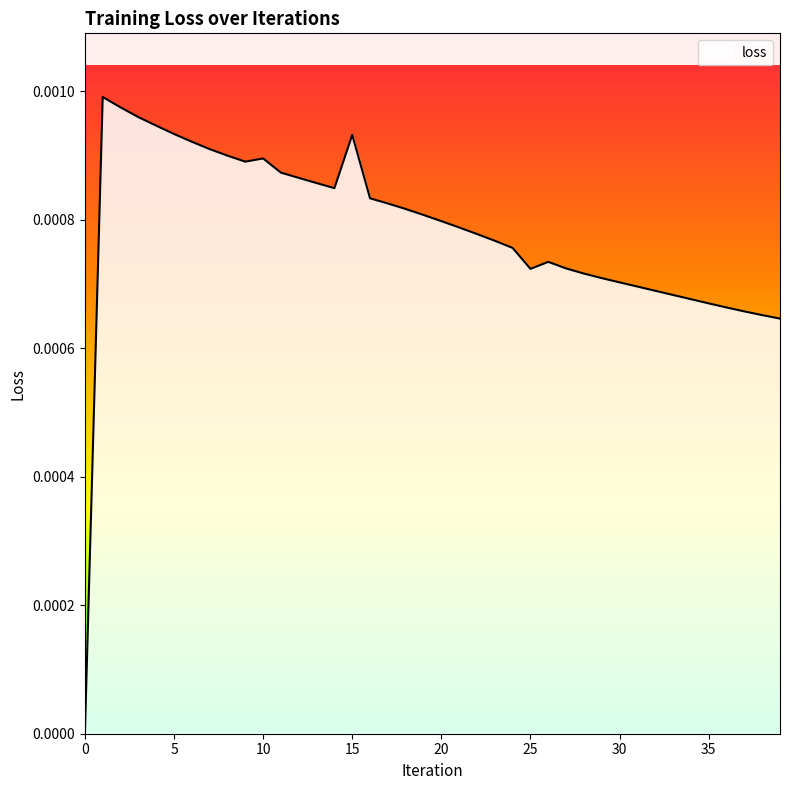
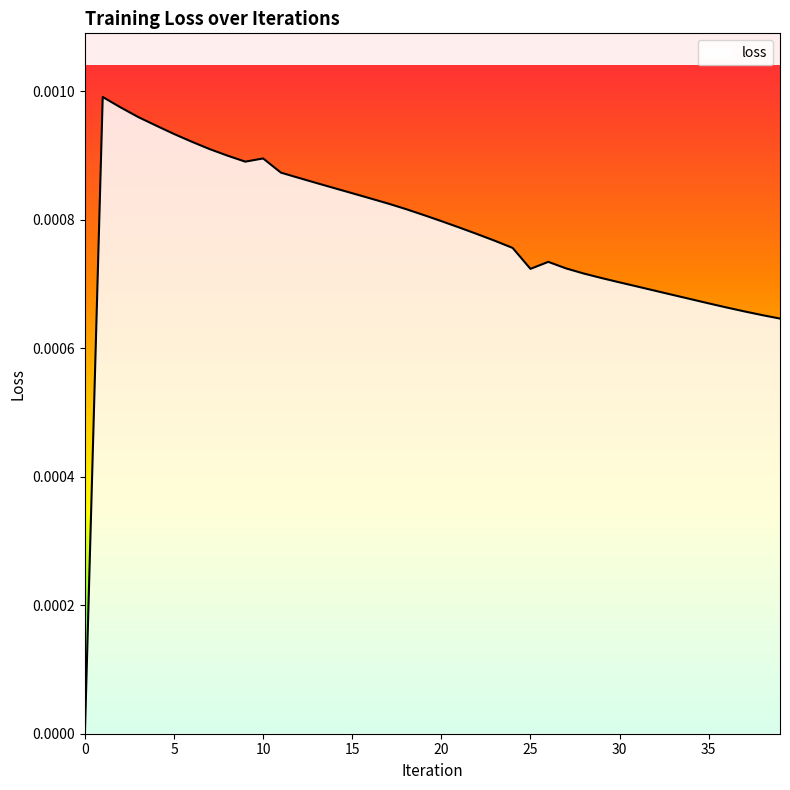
  {
    "0": 0.00000,
    "5": 0.00093,
    "10": 0.00090,
-   "15": 0.00093,
+   "15": 0.00084,
    "20": 0.00080,
    "25": 0.00072,
    "30": 0.00070,
    "35": 0.00067
  }
